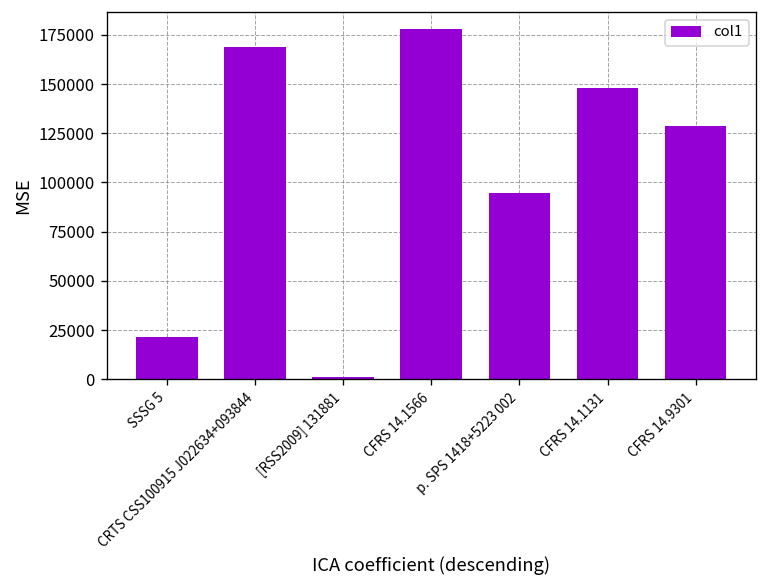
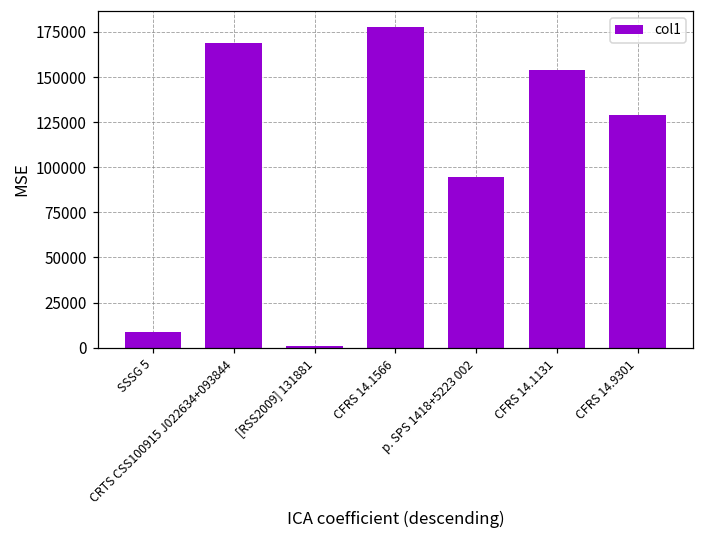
  {
-   "SSSG 5": 21000,
+   "SSSG 5": 9000,
    "CRTS CSS100915 J022634+093844": 169000,
    "CFRS 14.1566": 178000,
    "p. SPS 1418+5223 002": 95000,
-   "CFRS 14.1131": 148000,
+   "CFRS 14.1131": 154000,
    "CFRS 14.9301": 129000
  }
